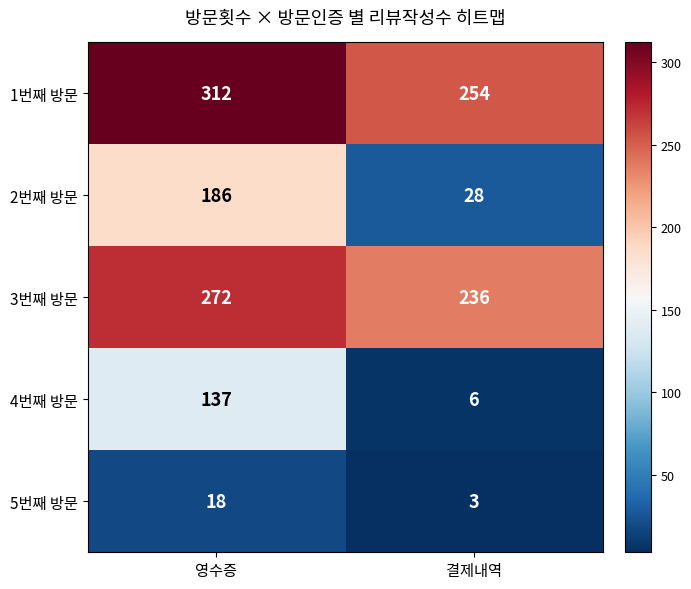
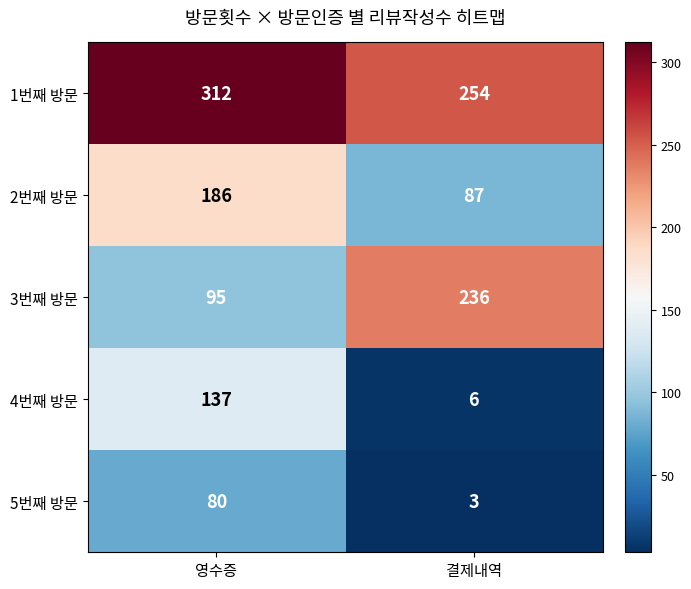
  {
    "1번째 방문": {
      "영수증": 312,
      "결제내역": 254
    },
    "2번째 방문": {
      "영수증": 186,
-     "결제내역": 28
+     "결제내역": 87
    },
    "3번째 방문": {
-     "영수증": 272,
+     "영수증": 95,
      "결제내역": 236
    },
    "4번째 방문": {
      "영수증": 137,
      "결제내역": 6
    },
    "5번째 방문": {
-     "영수증": 18,
+     "영수증": 80,
      "결제내역": 3
    }
  }
